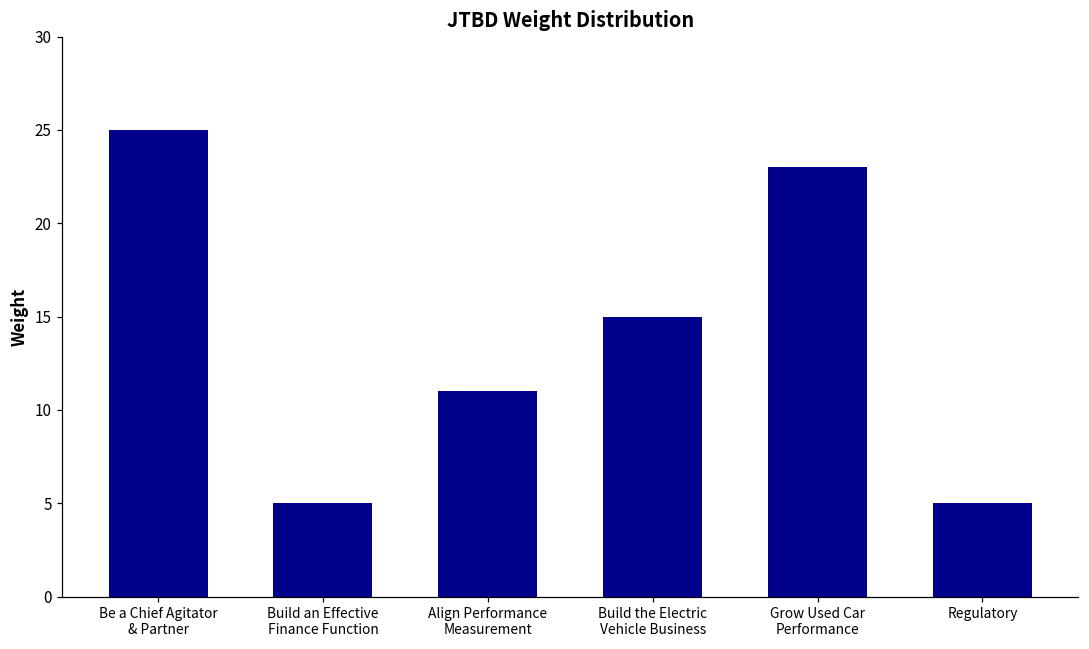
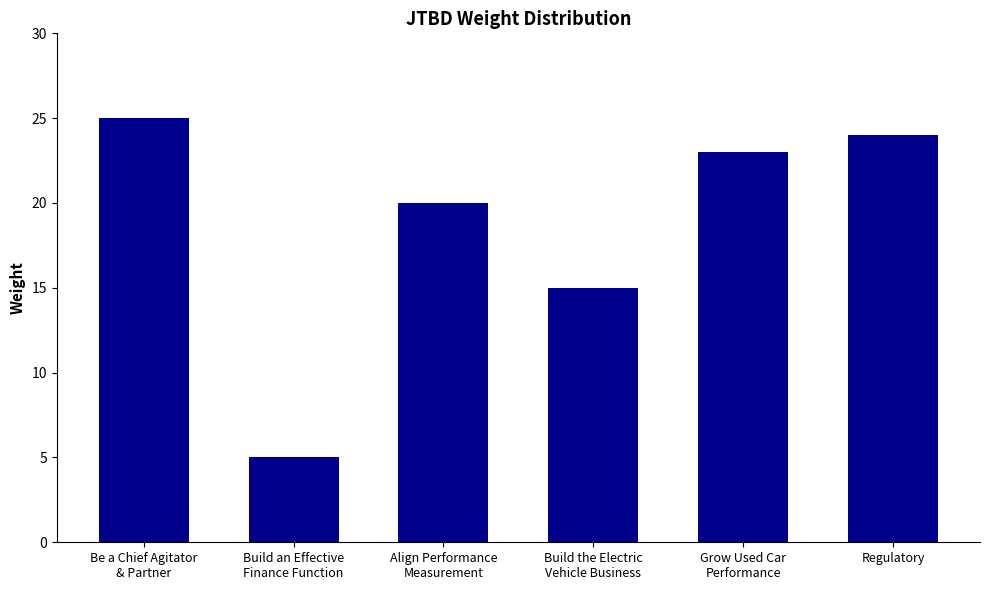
  {
    "Be a Chief Agitator & Partner": 25,
    "Build an Effective Finance Function": 5,
-   "Align Performance Measurement": 11,
+   "Align Performance Measurement": 20,
    "Build the Electric Vehicle Business": 15,
    "Grow Used Car Performance": 23,
-   "Regulatory": 5
+   "Regulatory": 24
  }
